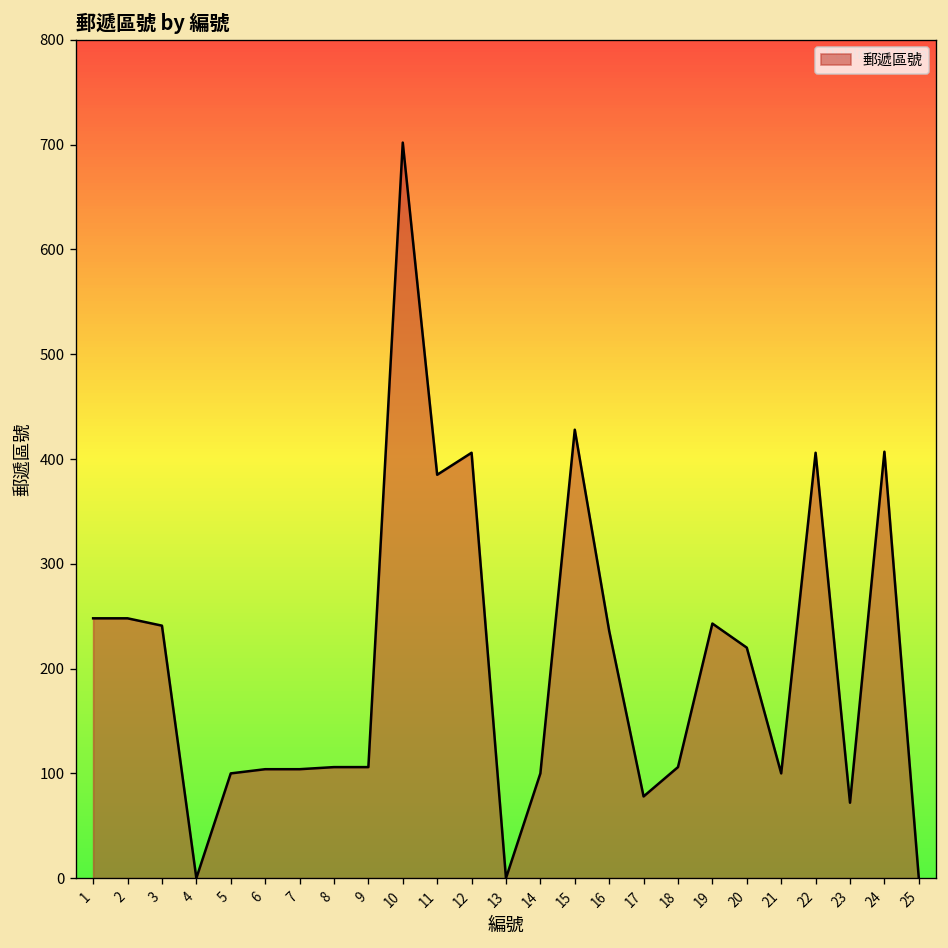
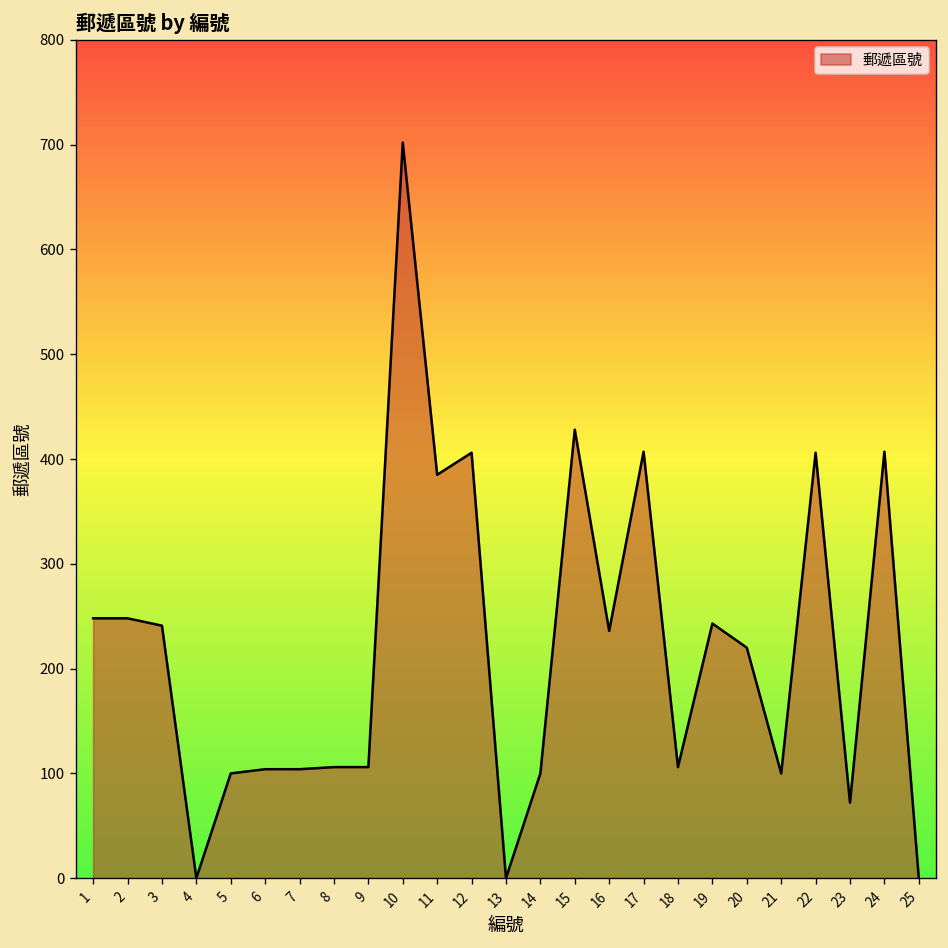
  {
    "1": 250,
    "2": 250,
    "3": 240,
    "4": 0,
    "5": 100,
    "6": 100,
    "7": 100,
    "8": 110,
    "9": 110,
    "10": 700,
    "11": 390,
    "12": 410,
    "13": 0,
    "14": 100,
    "15": 430,
    "16": 240,
-   "17": 80,
+   "17": 410,
    "18": 110,
    "19": 240,
    "20": 220,
    "21": 100,
    "22": 410,
    "23": 70,
    "24": 410,
    "25": 0
  }
